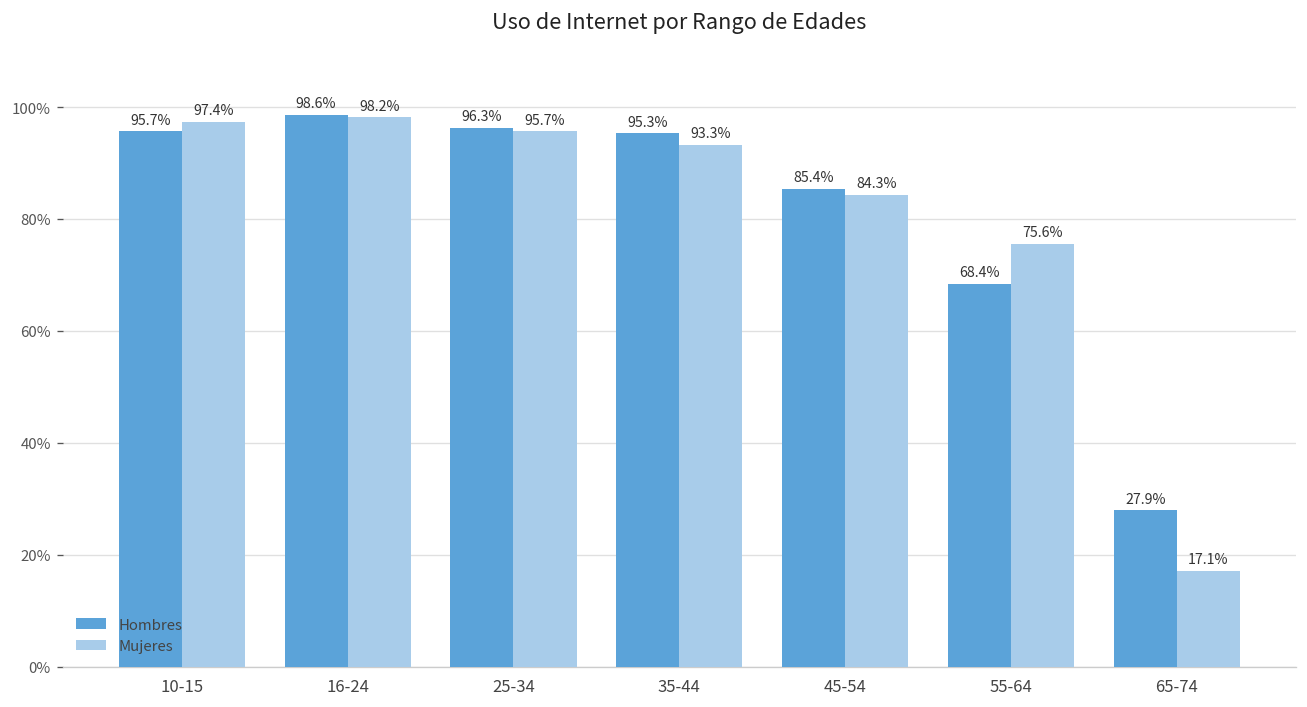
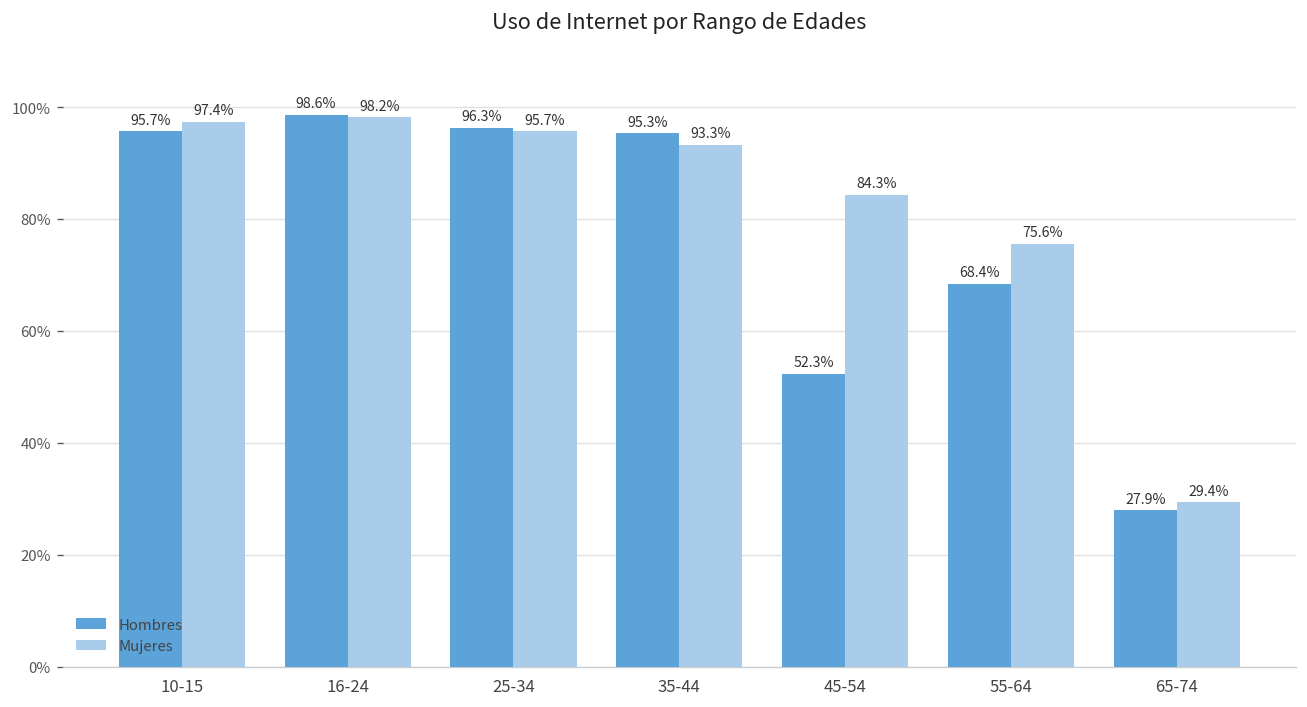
  {
    "Hombres": {
      "10-15": "95.7%",
      "16-24": "98.6%",
      "25-34": "96.3%",
      "35-44": "95.3%",
-     "45-54": "85.4%",
+     "45-54": "52.3%",
      "55-64": "68.4%",
      "65-74": "27.9%"
    },
    "Mujeres": {
      "10-15": "97.4%",
      "16-24": "98.2%",
      "25-34": "95.7%",
      "35-44": "93.3%",
      "45-54": "84.3%",
      "55-64": "75.6%",
-     "65-74": "17.1%"
+     "65-74": "29.4%"
    }
  }
